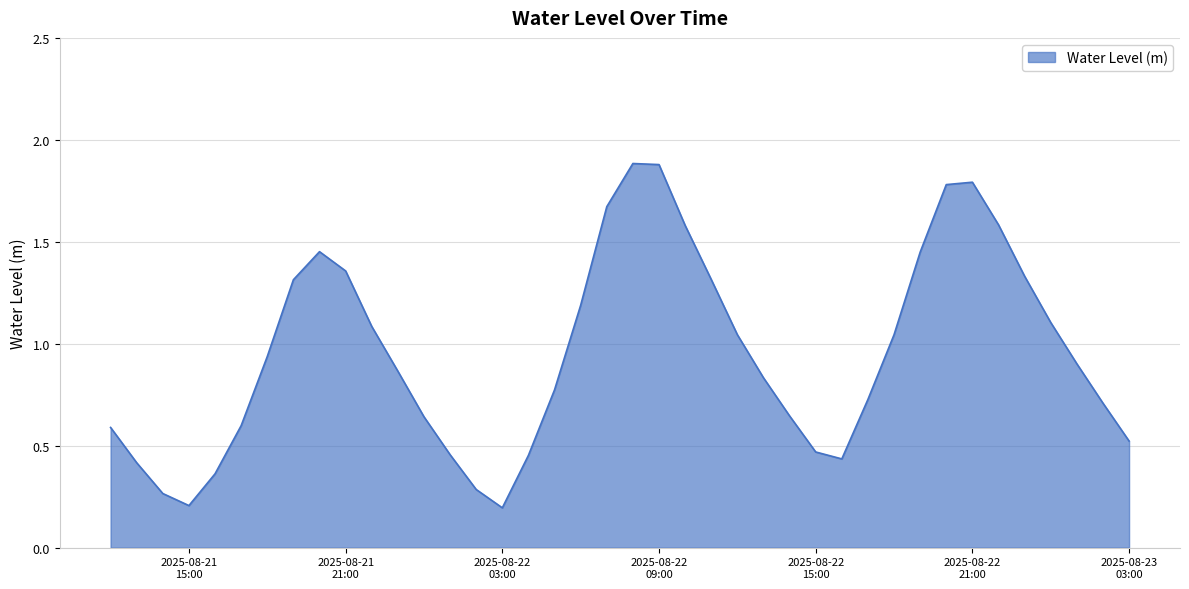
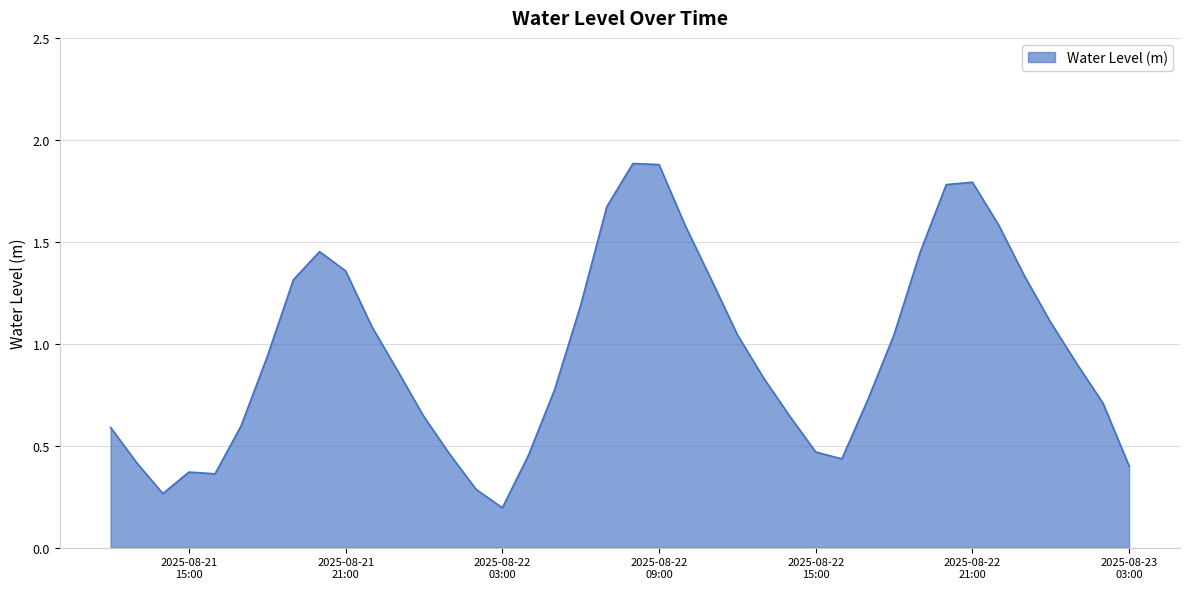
  {
-   "2025-08-21 15:00": 0.21,
+   "2025-08-21 15:00": 0.37,
    "2025-08-21 21:00": 1.36,
    "2025-08-22 03:00": 0.20,
    "2025-08-22 09:00": 1.88,
    "2025-08-22 15:00": 0.47,
    "2025-08-22 21:00": 1.79,
-   "2025-08-23 03:00": 0.52
+   "2025-08-23 03:00": 0.40
  }
